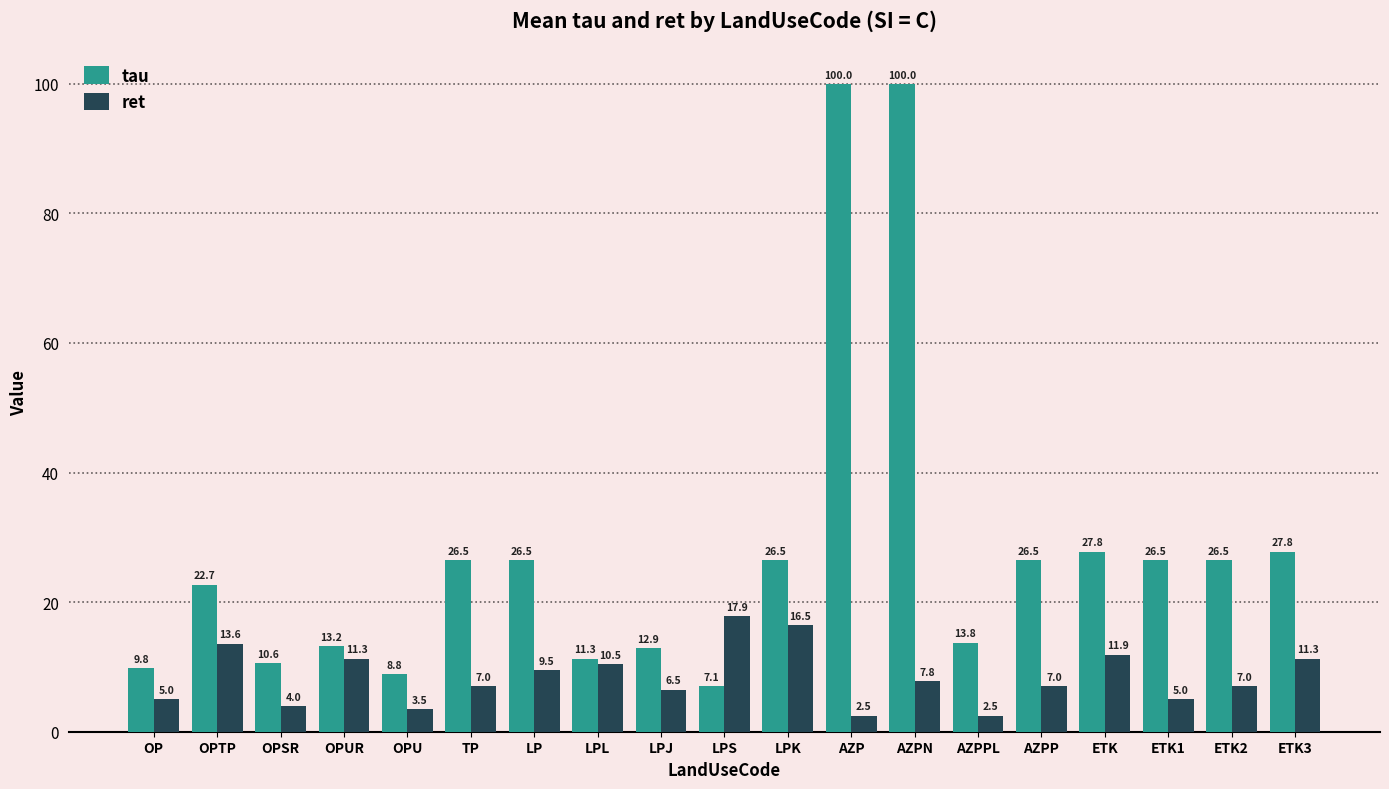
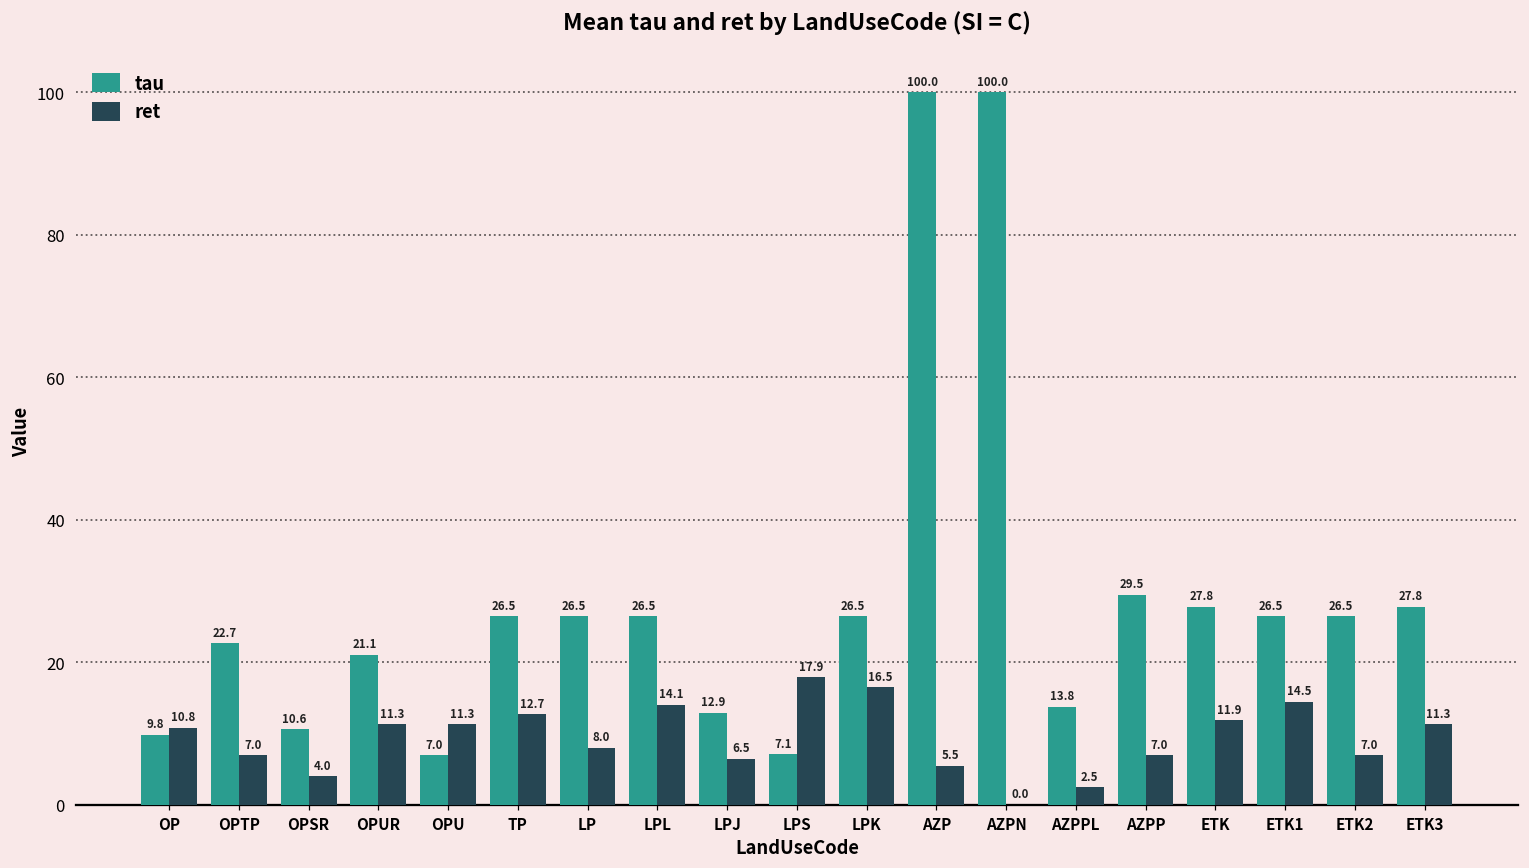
  {
    "tau": {
      "OP": 9.8,
      "OPTP": 22.7,
      "OPSR": 10.6,
-     "OPUR": 13.2,
-     "OPU": 8.8,
+     "OPUR": 21.1,
+     "OPU": 7.0,
      "TP": 26.5,
      "LP": 26.5,
-     "LPL": 11.3,
+     "LPL": 26.5,
      "LPJ": 12.9,
      "LPS": 7.1,
      "LPK": 26.5,
      "AZP": 100.0,
      "AZPN": 100.0,
      "AZPPL": 13.8,
-     "AZPP": 26.5,
+     "AZPP": 29.5,
      "ETK": 27.8,
      "ETK1": 26.5,
      "ETK2": 26.5,
      "ETK3": 27.8
    },
    "ret": {
-     "OP": 5.0,
-     "OPTP": 13.6,
+     "OP": 10.8,
+     "OPTP": 7.0,
      "OPSR": 4.0,
      "OPUR": 11.3,
-     "OPU": 3.5,
-     "TP": 7.0,
-     "LP": 9.5,
-     "LPL": 10.5,
+     "OPU": 11.3,
+     "TP": 12.7,
+     "LP": 8.0,
+     "LPL": 14.1,
      "LPJ": 6.5,
      "LPS": 17.9,
      "LPK": 16.5,
-     "AZP": 2.5,
-     "AZPN": 7.8,
+     "AZP": 5.5,
+     "AZPN": 0.0,
      "AZPPL": 2.5,
      "AZPP": 7.0,
      "ETK": 11.9,
-     "ETK1": 5.0,
+     "ETK1": 14.5,
      "ETK2": 7.0,
      "ETK3": 11.3
    }
  }
